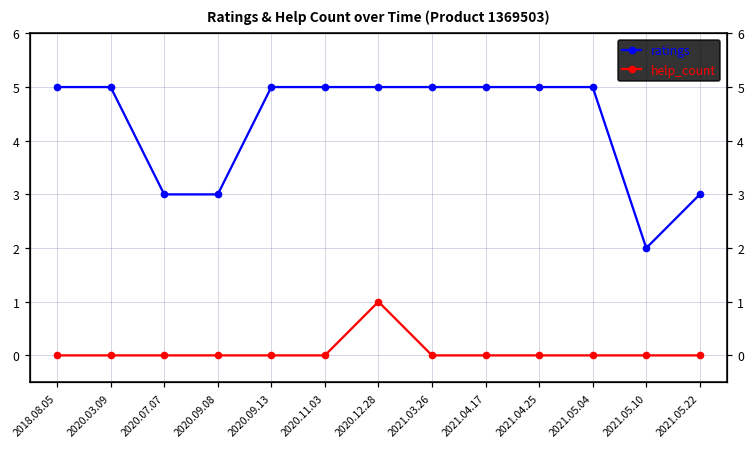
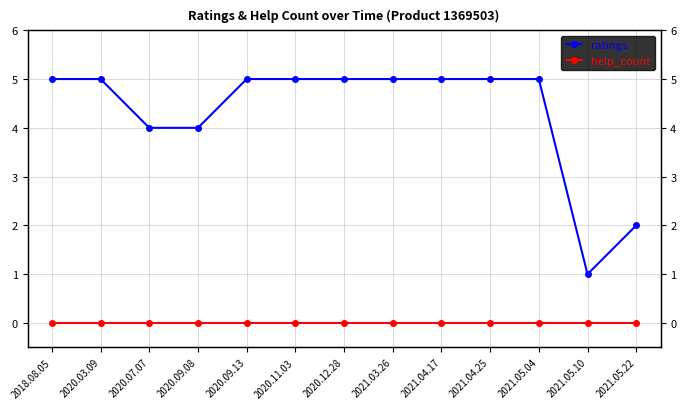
  {
    "ratings": {
      "2018.08.05": 5,
      "2020.03.09": 5,
-     "2020.07.07": 3,
-     "2020.09.08": 3,
+     "2020.07.07": 4,
+     "2020.09.08": 4,
      "2020.09.13": 5,
      "2020.11.03": 5,
      "2020.12.28": 5,
      "2021.03.26": 5,
      "2021.04.17": 5,
      "2021.04.25": 5,
      "2021.05.04": 5,
-     "2021.05.10": 2,
-     "2021.05.22": 3
+     "2021.05.10": 1,
+     "2021.05.22": 2
    },
    "help_count": {
      "2018.08.05": 0,
      "2020.03.09": 0,
      "2020.07.07": 0,
      "2020.09.08": 0,
      "2020.09.13": 0,
      "2020.11.03": 0,
-     "2020.12.28": 1,
+     "2020.12.28": 0,
      "2021.03.26": 0,
      "2021.04.17": 0,
      "2021.04.25": 0,
      "2021.05.04": 0,
      "2021.05.10": 0,
      "2021.05.22": 0
    }
  }
